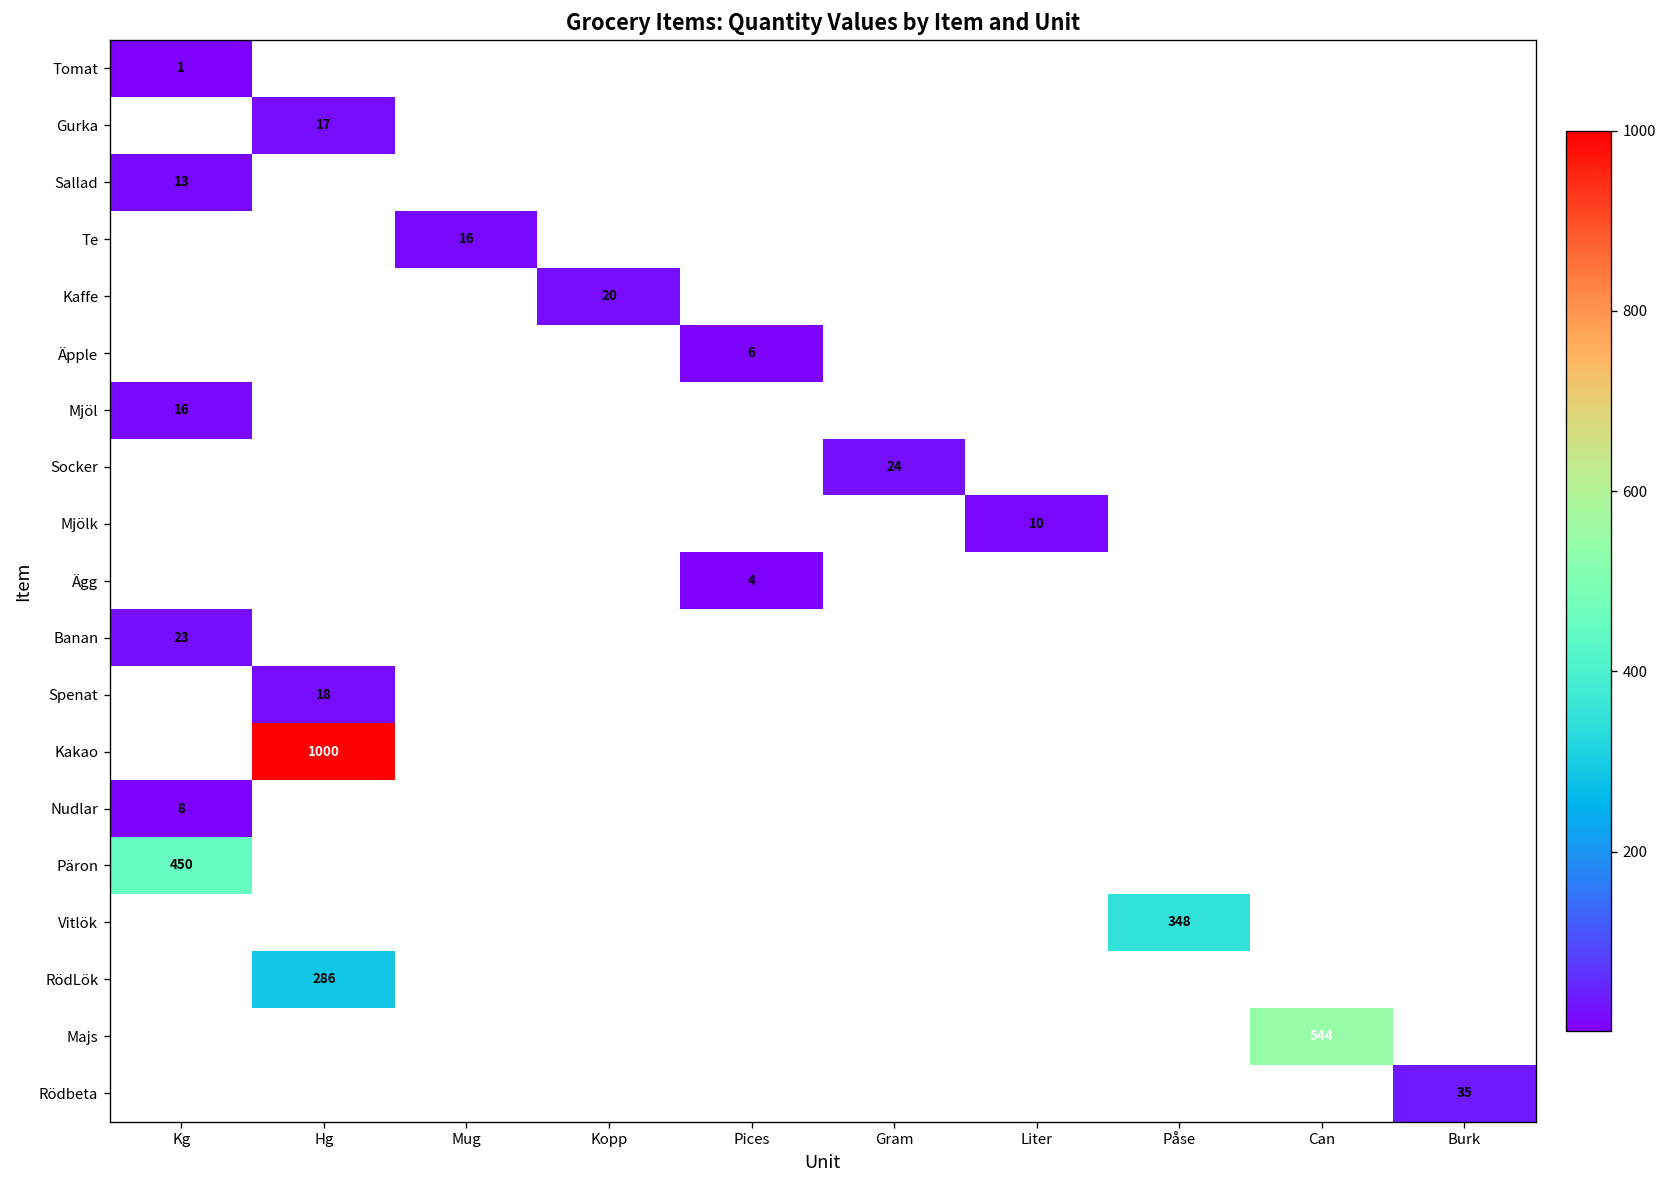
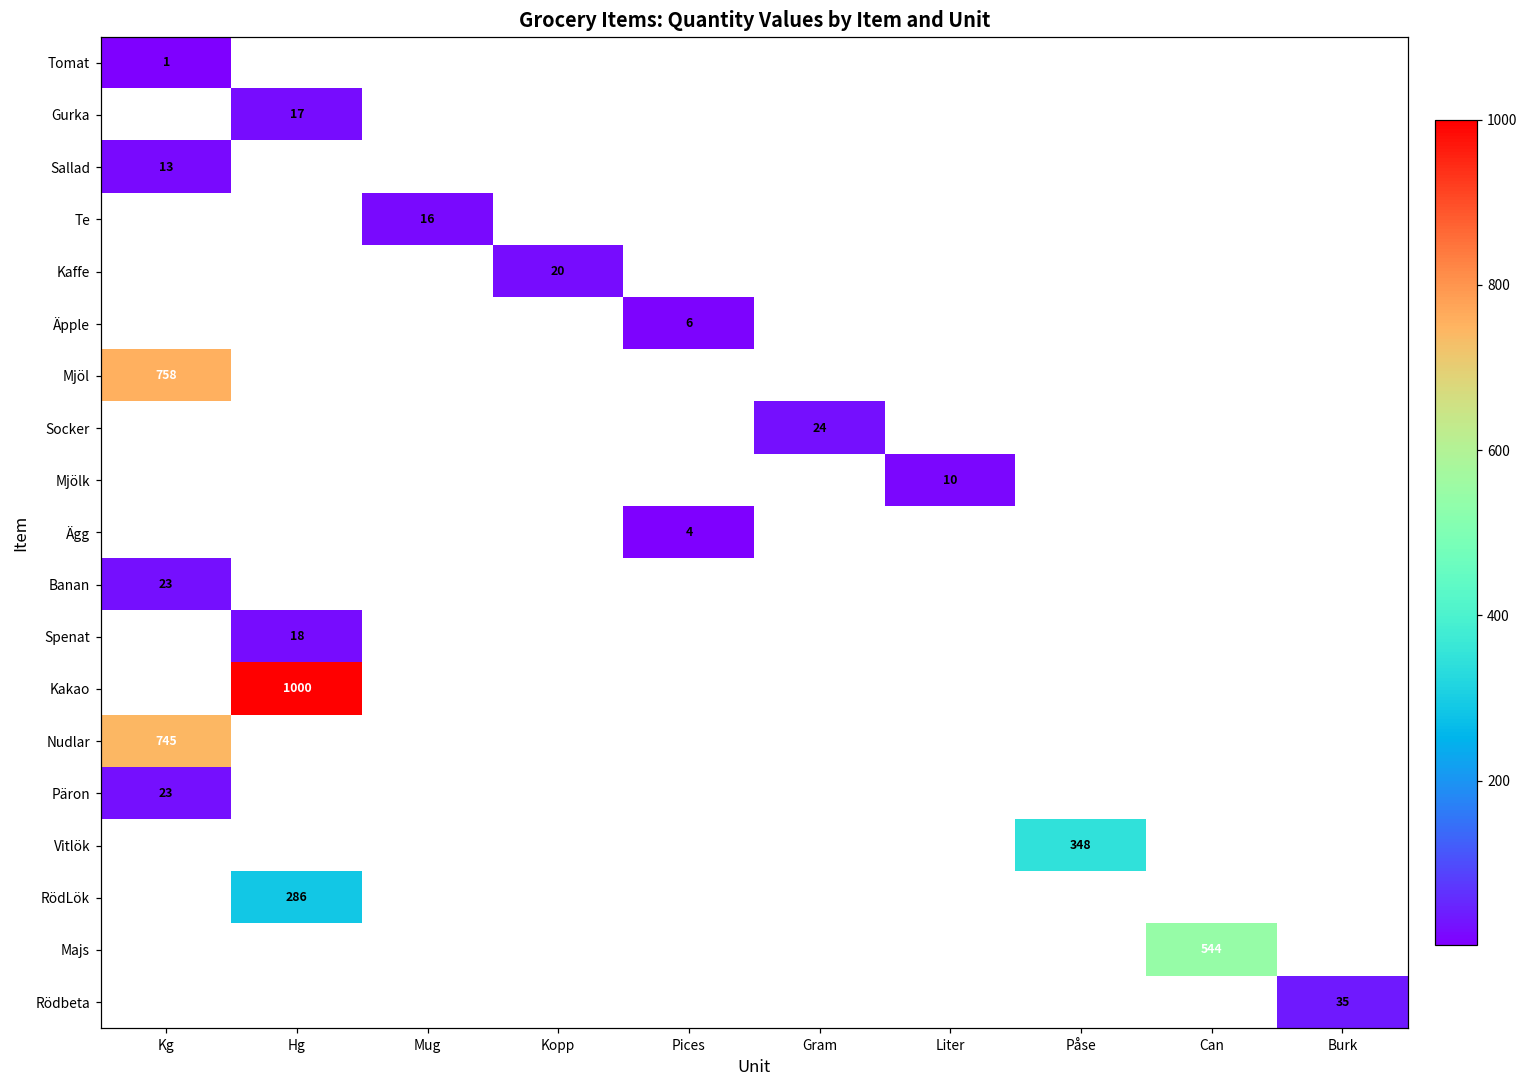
  {
    "Tomat": {
      "Kg": 1
    },
    "Gurka": {
      "Hg": 17
    },
    "Sallad": {
      "Kg": 13
    },
    "Te": {
      "Mug": 16
    },
    "Kaffe": {
      "Kopp": 20
    },
    "Äpple": {
      "Pices": 6
    },
    "Mjöl": {
-     "Kg": 16
+     "Kg": 758
    },
    "Socker": {
      "Gram": 24
    },
    "Mjölk": {
      "Liter": 10
    },
    "Ägg": {
      "Pices": 4
    },
    "Banan": {
      "Kg": 23
    },
    "Spenat": {
      "Hg": 18
    },
    "Kakao": {
      "Hg": 1000
    },
    "Nudlar": {
-     "Kg": 8
+     "Kg": 745
    },
    "Päron": {
-     "Kg": 450
+     "Kg": 23
    },
    "Vitlök": {
      "Påse": 348
    },
    "RödLök": {
      "Hg": 286
    },
    "Majs": {
      "Can": 544
    },
    "Rödbeta": {
      "Burk": 35
    }
  }
